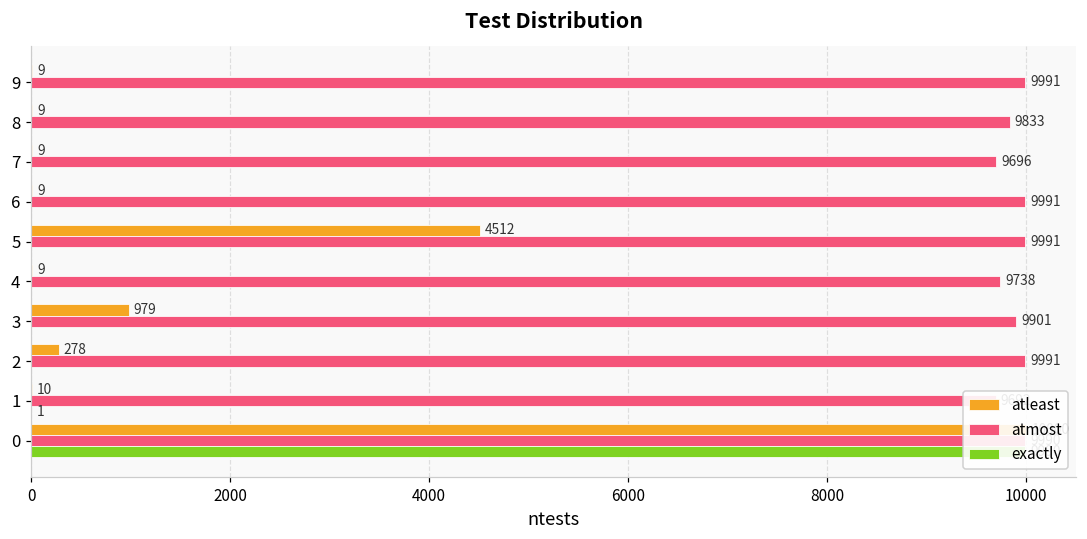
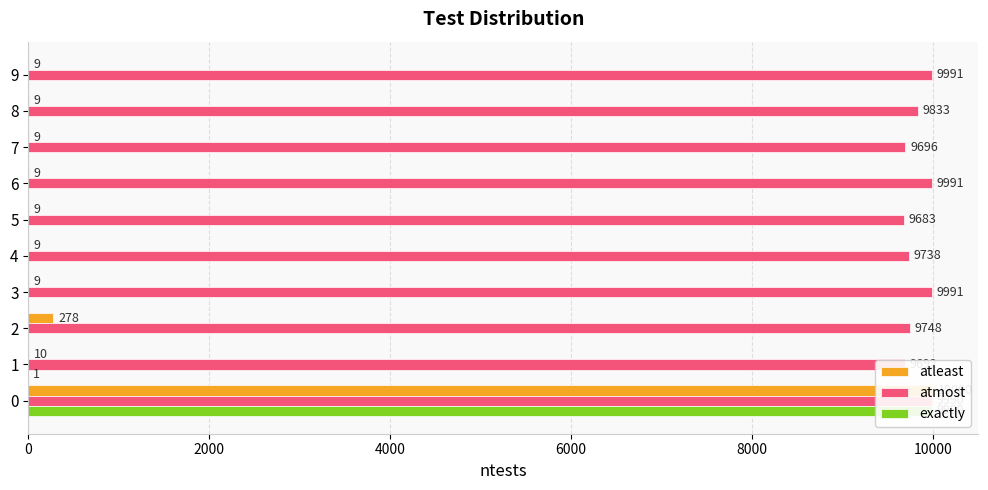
  {
    "atleast": {
      "9": 9,
      "8": 9,
      "7": 9,
      "6": 9,
-     "5": 4512,
+     "5": 9,
      "4": 9,
-     "3": 979,
+     "3": 9,
      "2": 278,
      "1": 10
    },
    "atmost": {
      "9": 9991,
      "8": 9833,
      "7": 9696,
      "6": 9991,
-     "5": 9991,
+     "5": 9683,
      "4": 9738,
-     "3": 9901,
-     "2": 9991
+     "3": 9991,
+     "2": 9748
    },
    "exactly": {
      "1": 1
    }
  }
